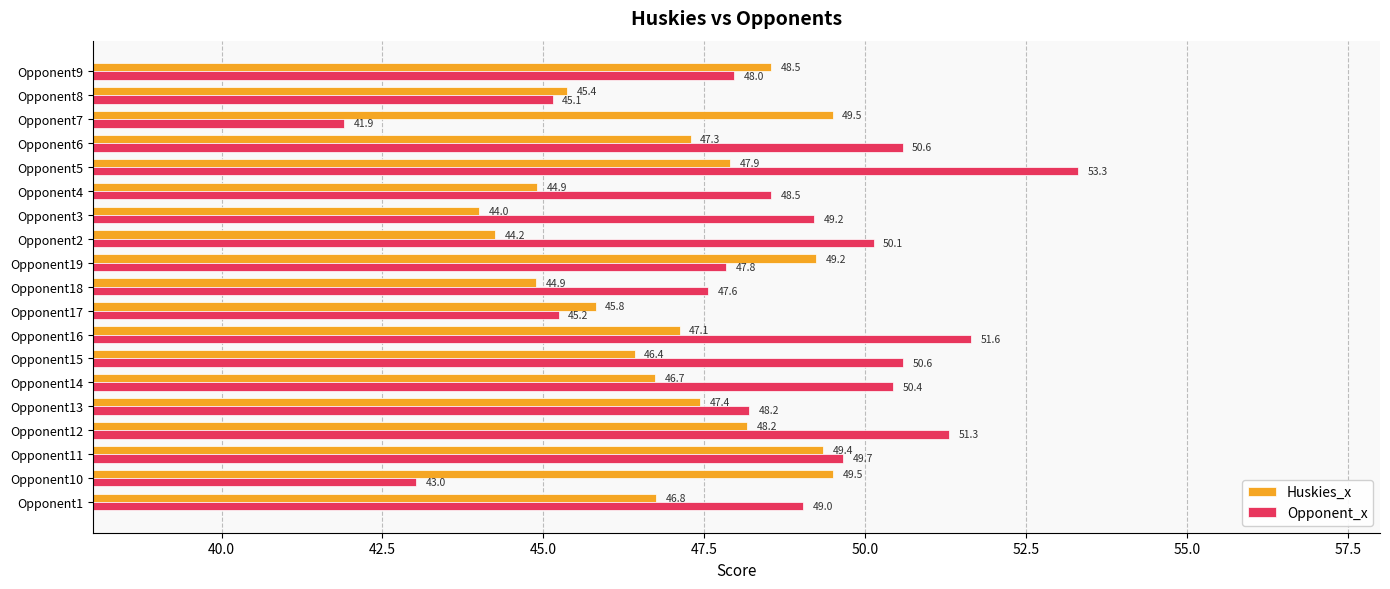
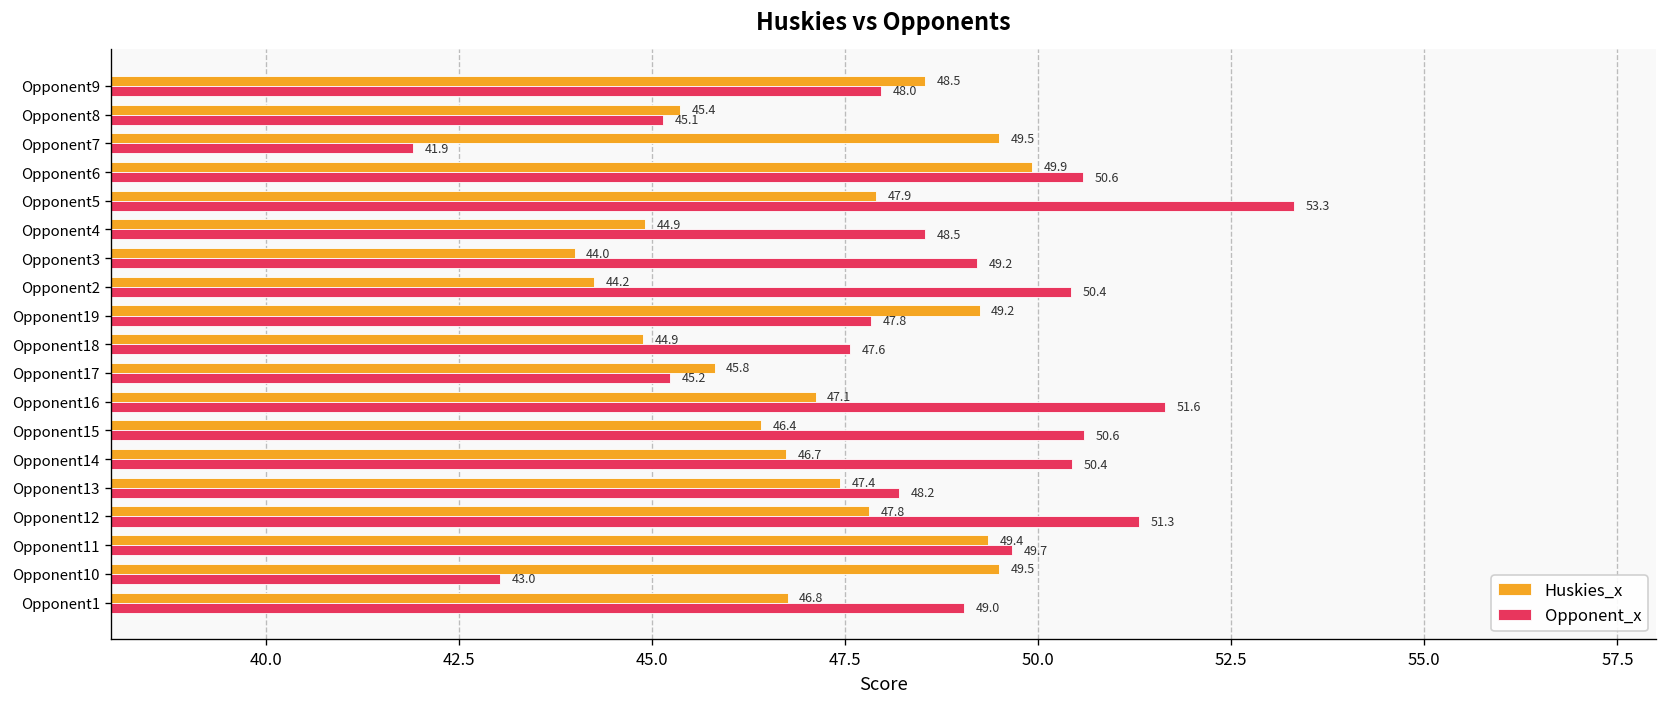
  {
    "Huskies_x": {
      "Opponent9": 48.5,
      "Opponent8": 45.4,
      "Opponent7": 49.5,
-     "Opponent6": 47.3,
+     "Opponent6": 49.9,
      "Opponent5": 47.9,
      "Opponent4": 44.9,
      "Opponent3": 44.0,
      "Opponent2": 44.2,
      "Opponent19": 49.2,
      "Opponent18": 44.9,
      "Opponent17": 45.8,
      "Opponent16": 47.1,
      "Opponent15": 46.4,
      "Opponent14": 46.7,
      "Opponent13": 47.4,
-     "Opponent12": 48.2,
+     "Opponent12": 47.8,
      "Opponent11": 49.4,
      "Opponent10": 49.5,
      "Opponent1": 46.8
    },
    "Opponent_x": {
      "Opponent9": 48.0,
      "Opponent8": 45.1,
      "Opponent7": 41.9,
      "Opponent6": 50.6,
      "Opponent5": 53.3,
      "Opponent4": 48.5,
      "Opponent3": 49.2,
-     "Opponent2": 50.1,
+     "Opponent2": 50.4,
      "Opponent19": 47.8,
      "Opponent18": 47.6,
      "Opponent17": 45.2,
      "Opponent16": 51.6,
      "Opponent15": 50.6,
      "Opponent14": 50.4,
      "Opponent13": 48.2,
      "Opponent12": 51.3,
      "Opponent11": 49.7,
      "Opponent10": 43.0,
      "Opponent1": 49.0
    }
  }
